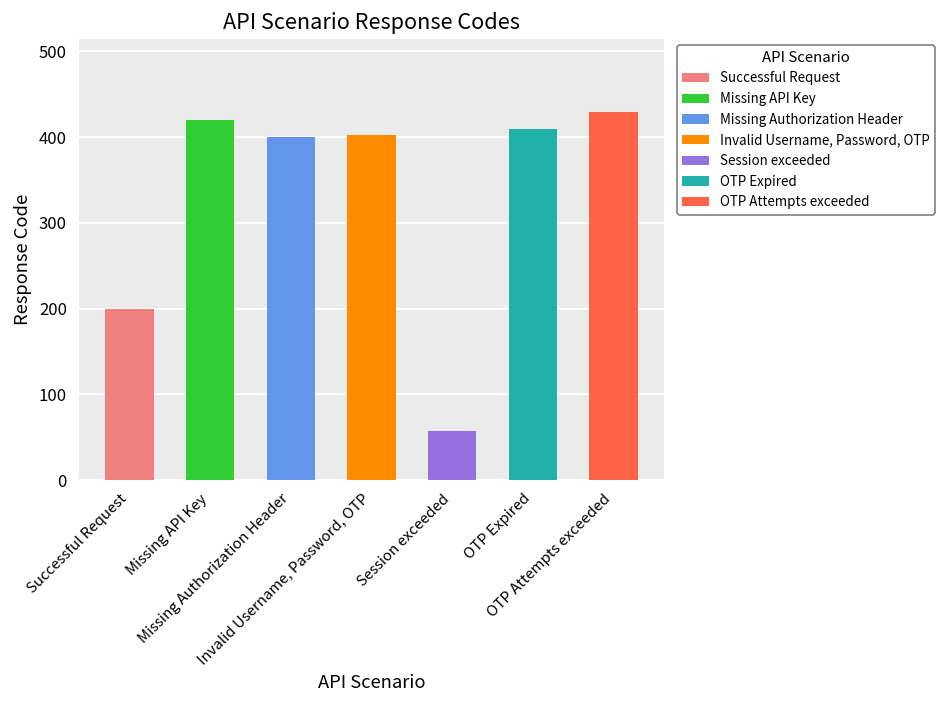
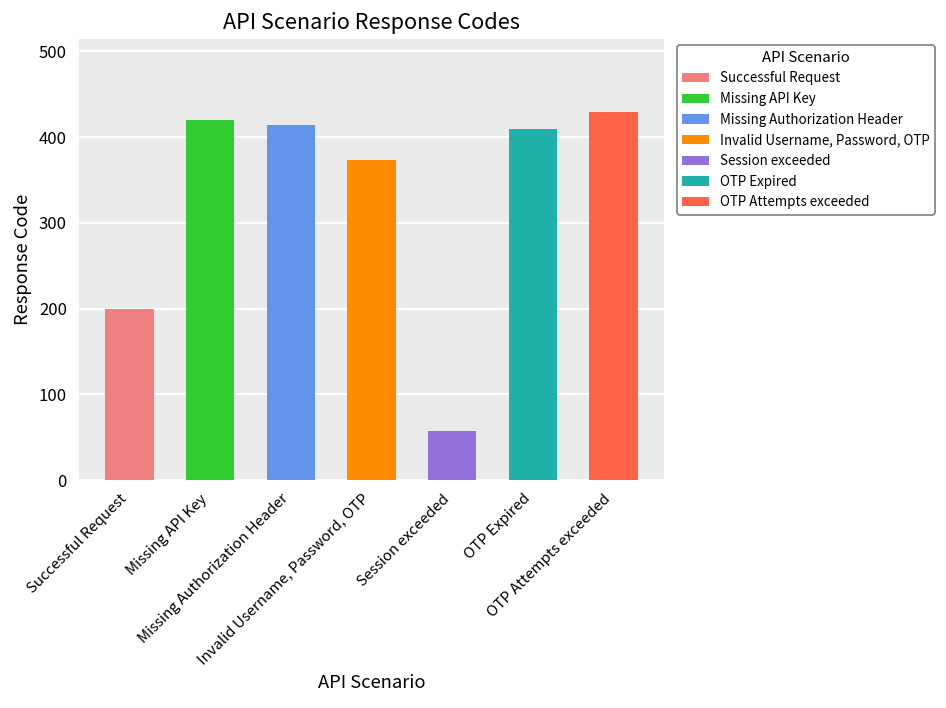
  {
    "Successful Request": 200,
    "Missing API Key": 420,
-   "Missing Authorization Header": 400,
-   "Invalid Username, Password, OTP": 400,
+   "Missing Authorization Header": 410,
+   "Invalid Username, Password, OTP": 370,
    "Session exceeded": 60,
    "OTP Expired": 410,
    "OTP Attempts exceeded": 430
  }
